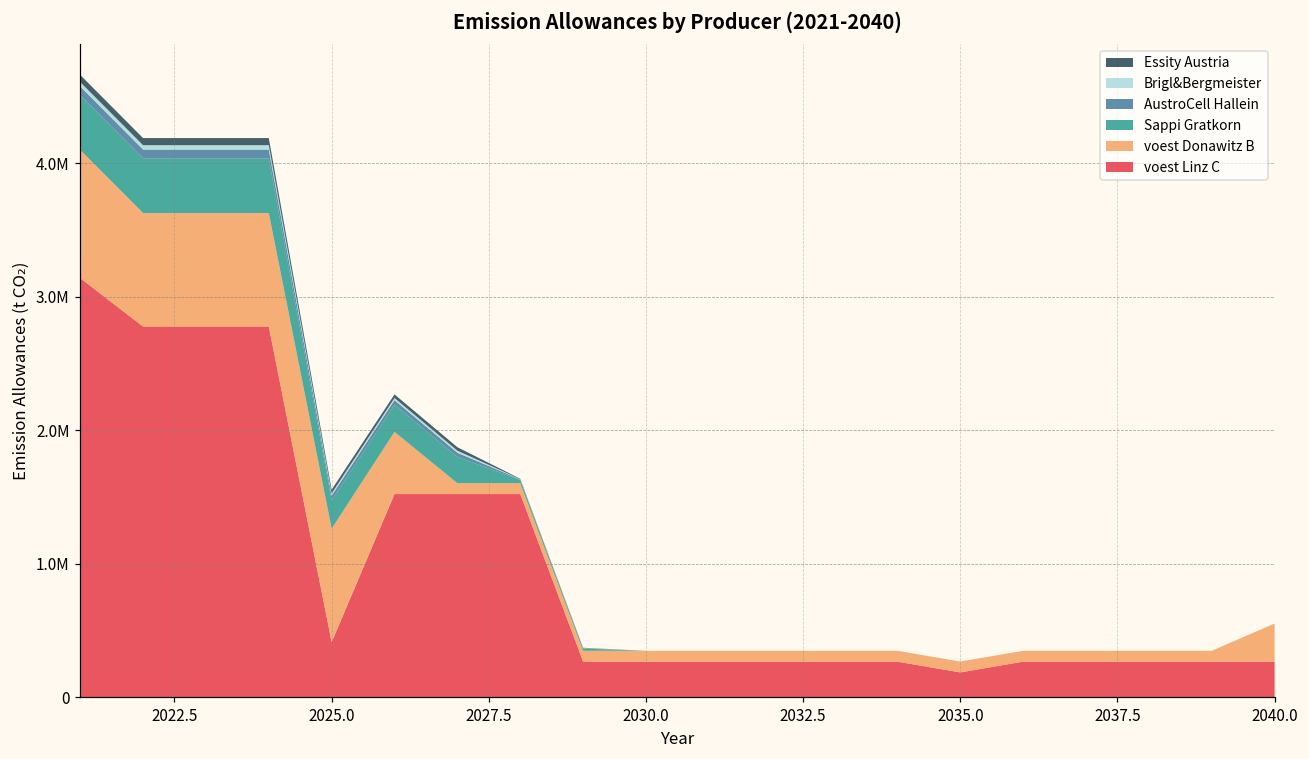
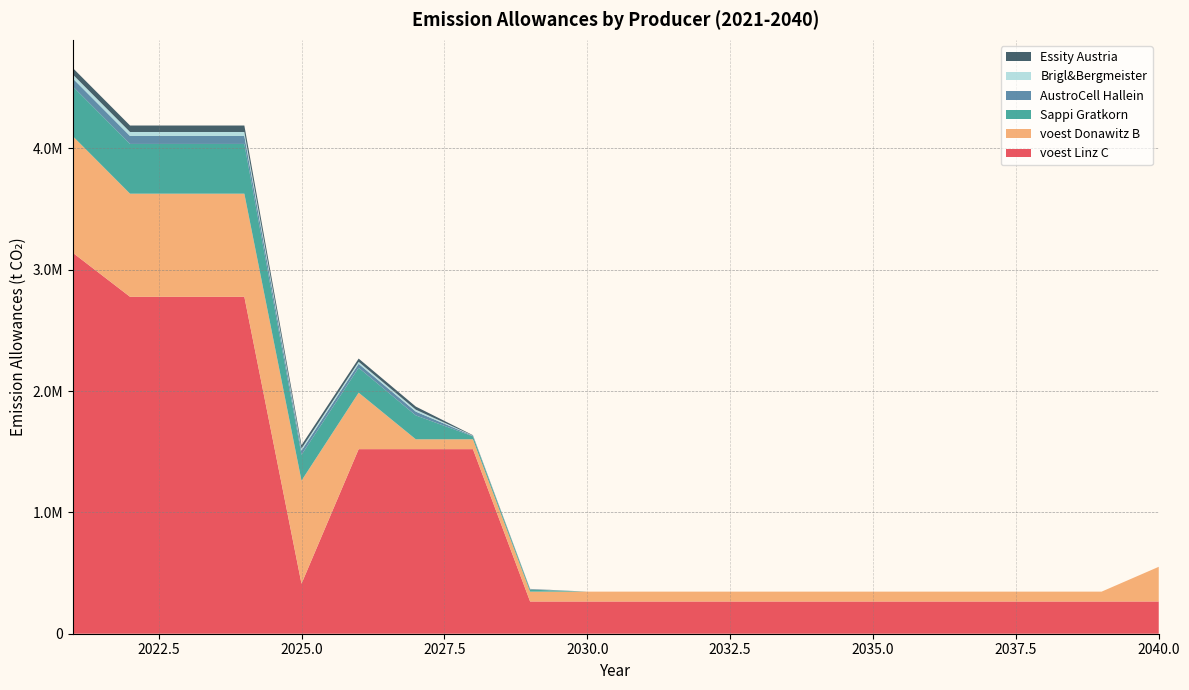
  {
    "voest Linz C": {
      "2025.0": 410000,
      "2030.0": 270000,
-     "2035.0": 180000,
+     "2035.0": 270000,
      "2040.0": 270000
    },
    "voest Donawitz B": {
      "2025.0": 850000
    },
    "Essity Austria": {
      "2025.0": 30000
    }
  }
